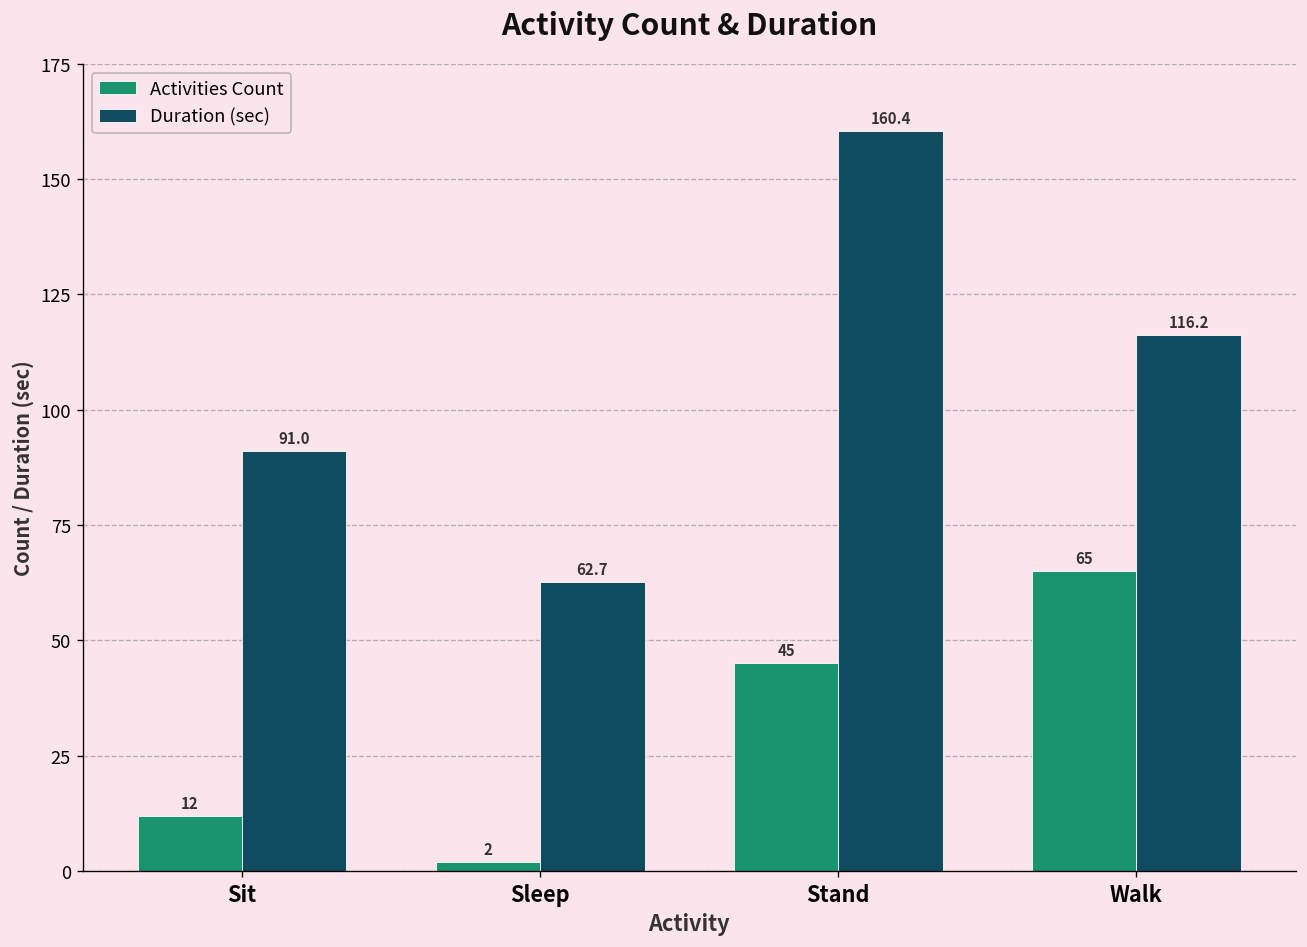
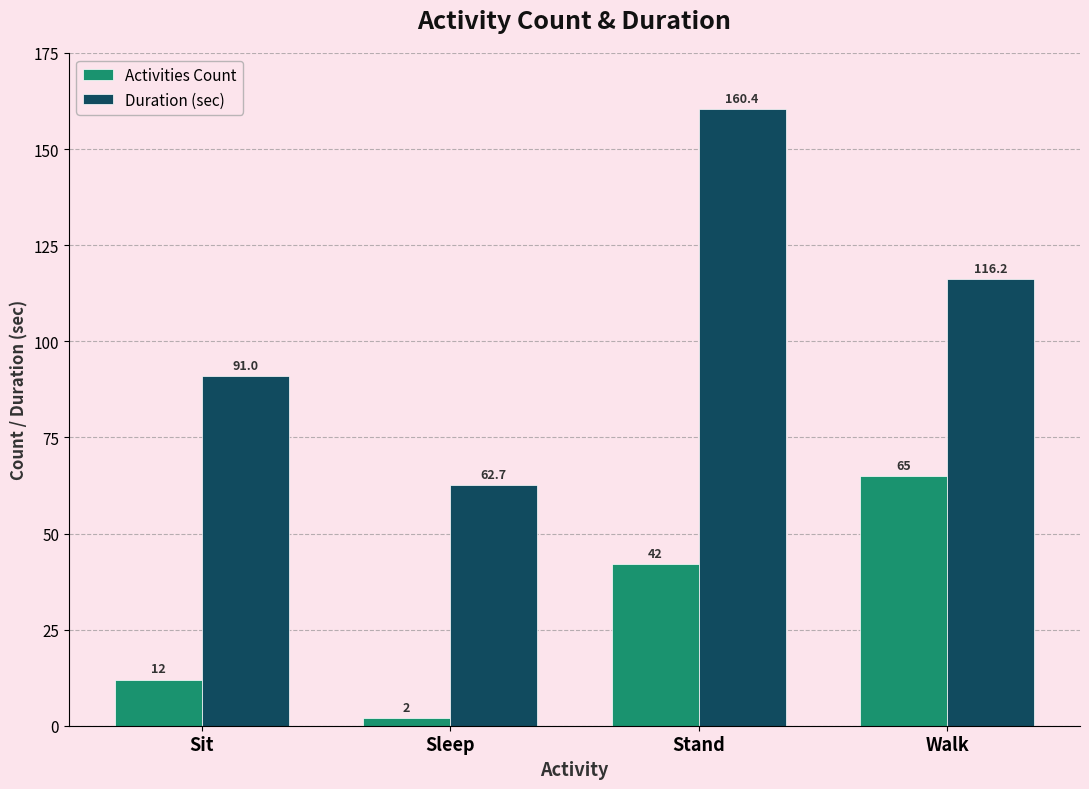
  {
    "Activities Count": {
      "Sit": 12,
      "Sleep": 2,
-     "Stand": 45,
+     "Stand": 42,
      "Walk": 65
    },
    "Duration (sec)": {
      "Sit": 91.0,
      "Sleep": 62.7,
      "Stand": 160.4,
      "Walk": 116.2
    }
  }
